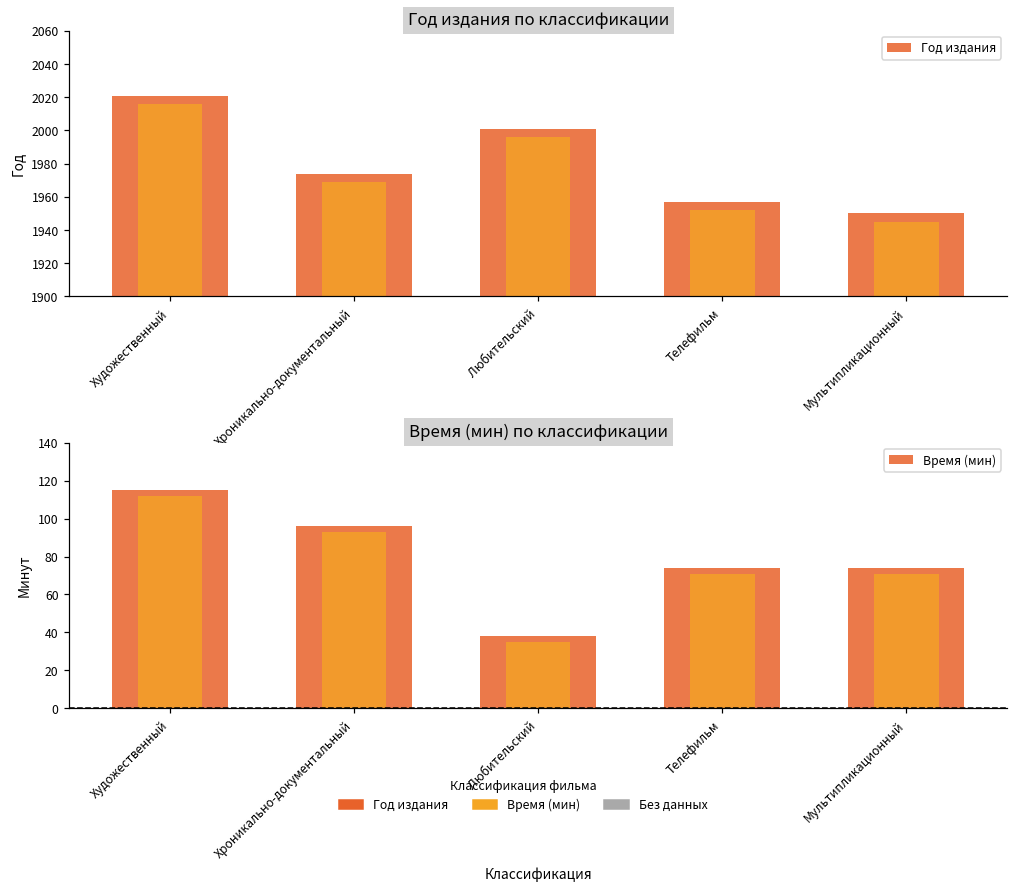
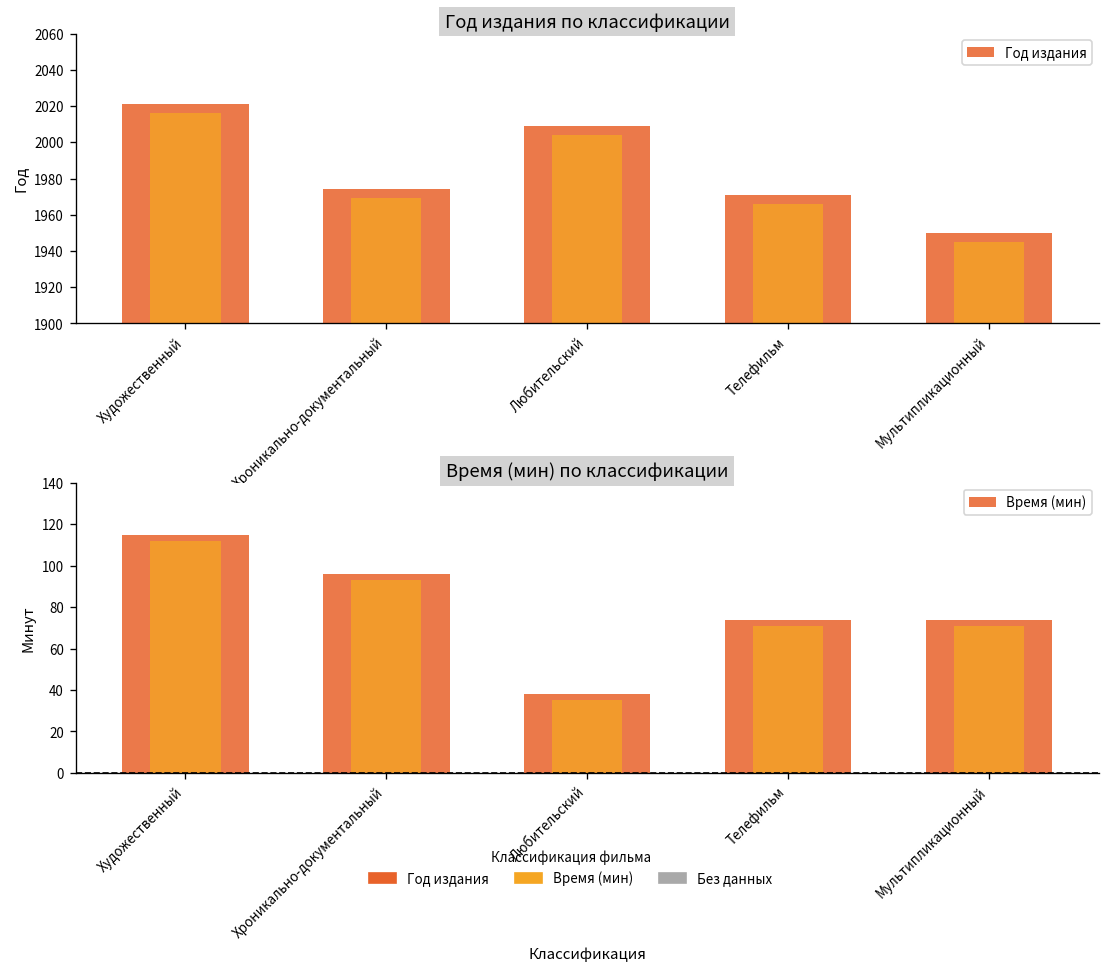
  {
    "Год издания по классификации": {
      "Год издания": {
        "Художественный": 2021,
        "Хроникально-документальный": 1974,
-       "Любительский": 2001,
-       "Телефильм": 1957,
+       "Любительский": 2009,
+       "Телефильм": 1971,
        "Мультипликационный": 1950
      }
    }
  }
